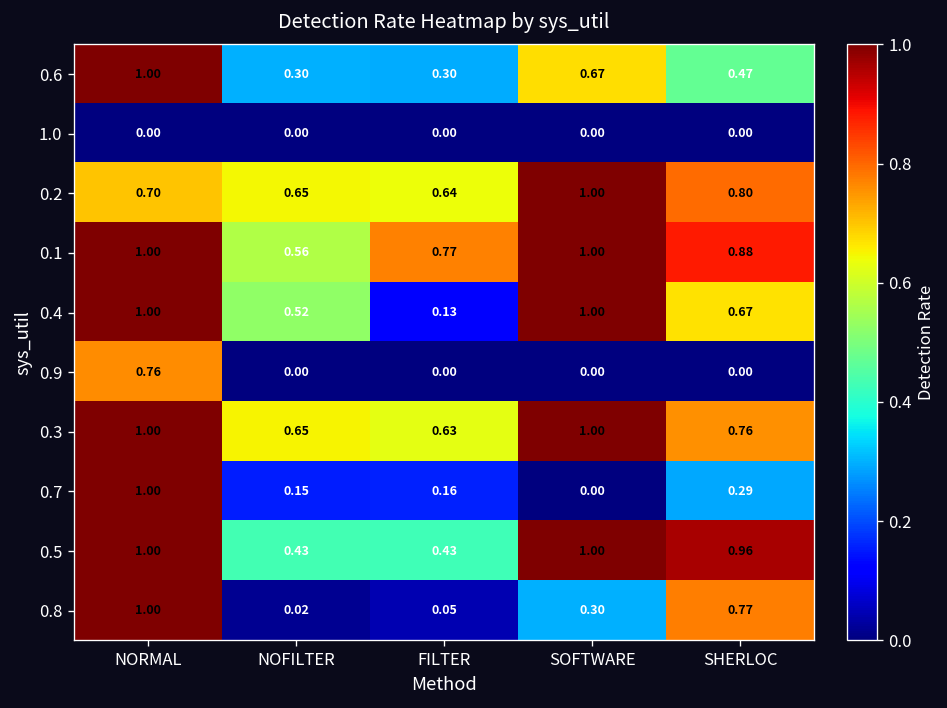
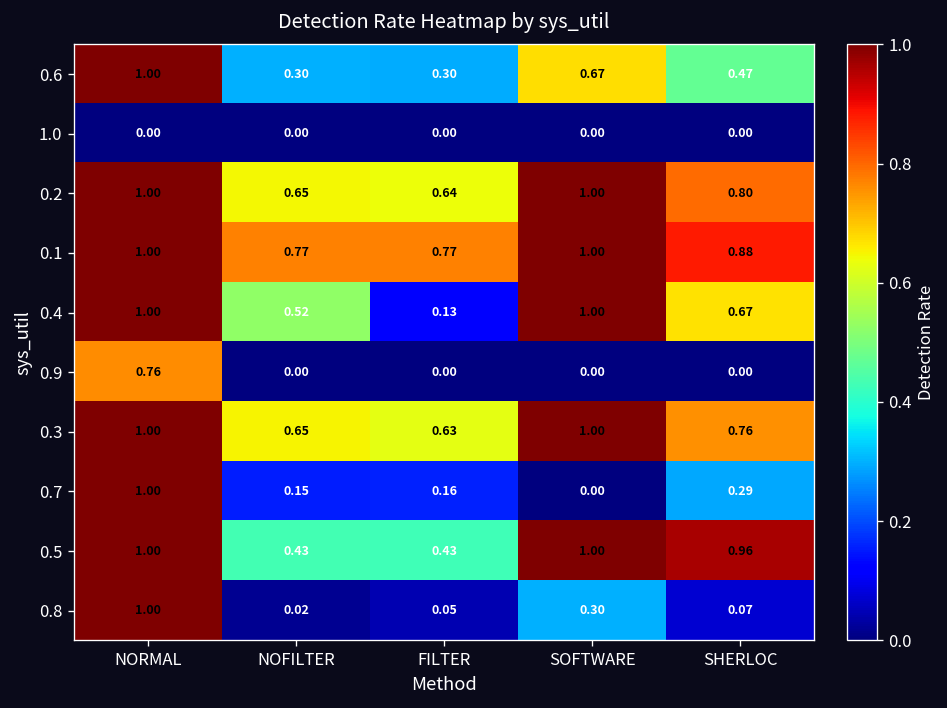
  {
    "0.6": {
      "NORMAL": 1.00,
      "NOFILTER": 0.30,
      "FILTER": 0.30,
      "SOFTWARE": 0.67,
      "SHERLOC": 0.47
    },
    "1.0": {
      "NORMAL": 0.00,
      "NOFILTER": 0.00,
      "FILTER": 0.00,
      "SOFTWARE": 0.00,
      "SHERLOC": 0.00
    },
    "0.2": {
-     "NORMAL": 0.70,
+     "NORMAL": 1.00,
      "NOFILTER": 0.65,
      "FILTER": 0.64,
      "SOFTWARE": 1.00,
      "SHERLOC": 0.80
    },
    "0.1": {
      "NORMAL": 1.00,
-     "NOFILTER": 0.56,
+     "NOFILTER": 0.77,
      "FILTER": 0.77,
      "SOFTWARE": 1.00,
      "SHERLOC": 0.88
    },
    "0.4": {
      "NORMAL": 1.00,
      "NOFILTER": 0.52,
      "FILTER": 0.13,
      "SOFTWARE": 1.00,
      "SHERLOC": 0.67
    },
    "0.9": {
      "NORMAL": 0.76,
      "NOFILTER": 0.00,
      "FILTER": 0.00,
      "SOFTWARE": 0.00,
      "SHERLOC": 0.00
    },
    "0.3": {
      "NORMAL": 1.00,
      "NOFILTER": 0.65,
      "FILTER": 0.63,
      "SOFTWARE": 1.00,
      "SHERLOC": 0.76
    },
    "0.7": {
      "NORMAL": 1.00,
      "NOFILTER": 0.15,
      "FILTER": 0.16,
      "SOFTWARE": 0.00,
      "SHERLOC": 0.29
    },
    "0.5": {
      "NORMAL": 1.00,
      "NOFILTER": 0.43,
      "FILTER": 0.43,
      "SOFTWARE": 1.00,
      "SHERLOC": 0.96
    },
    "0.8": {
      "NORMAL": 1.00,
      "NOFILTER": 0.02,
      "FILTER": 0.05,
      "SOFTWARE": 0.30,
-     "SHERLOC": 0.77
+     "SHERLOC": 0.07
    }
  }
